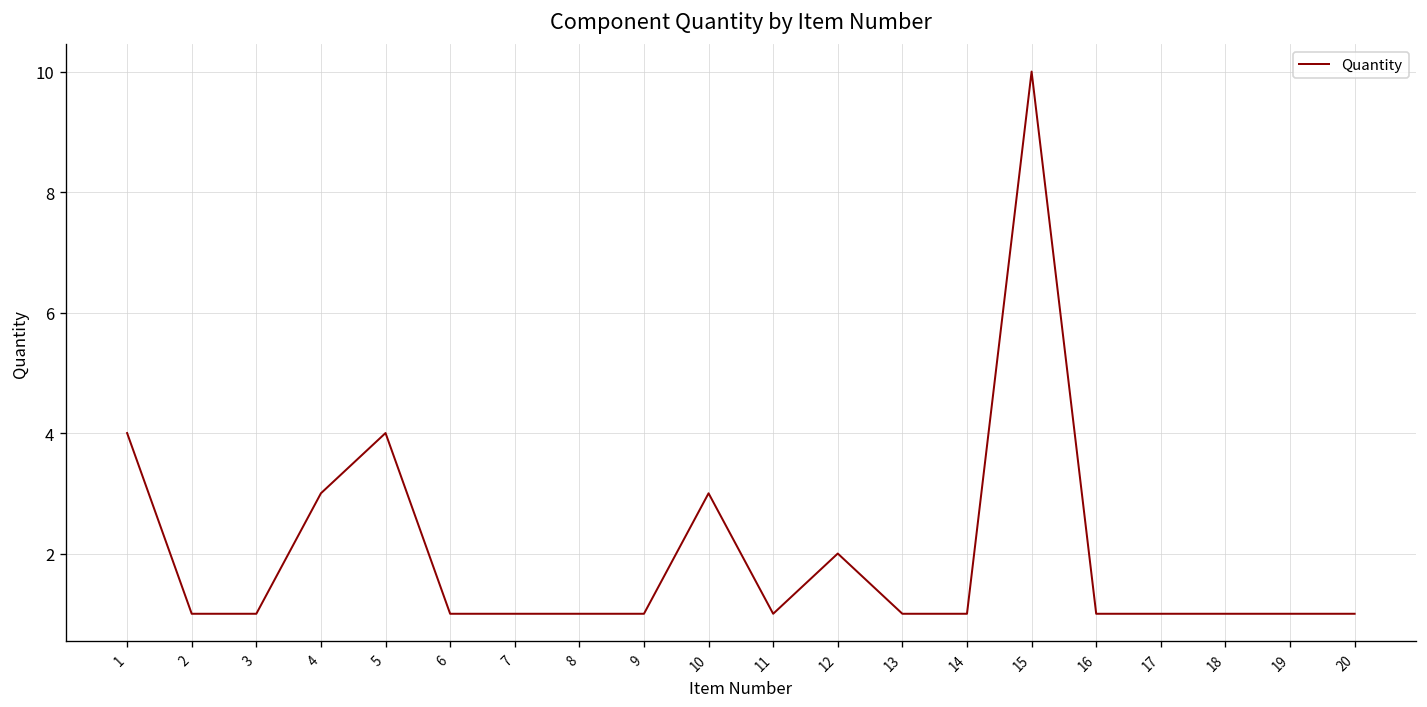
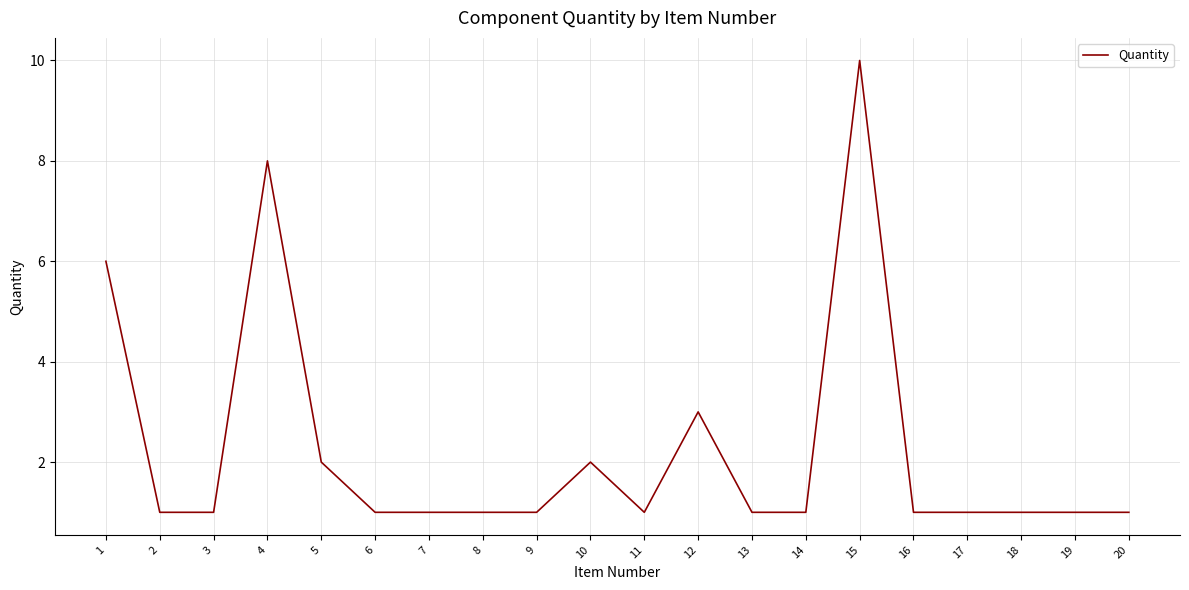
  {
-   "1": 4,
+   "1": 6,
    "2": 1,
    "3": 1,
-   "4": 3,
-   "5": 4,
+   "4": 8,
+   "5": 2,
    "6": 1,
    "7": 1,
    "8": 1,
    "9": 1,
-   "10": 3,
+   "10": 2,
    "11": 1,
-   "12": 2,
+   "12": 3,
    "13": 1,
    "14": 1,
    "15": 10,
    "16": 1,
    "17": 1,
    "18": 1,
    "19": 1,
    "20": 1
  }
